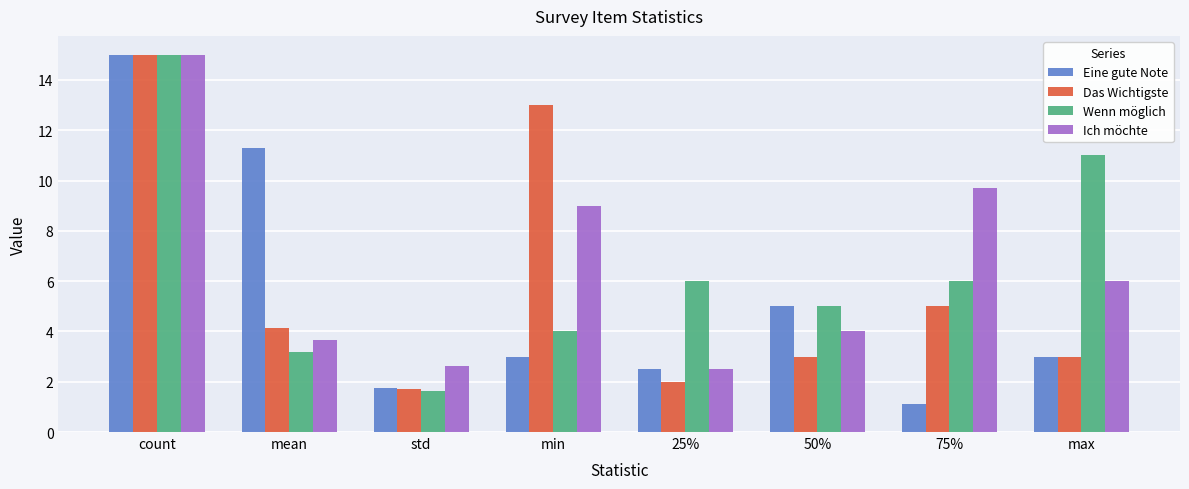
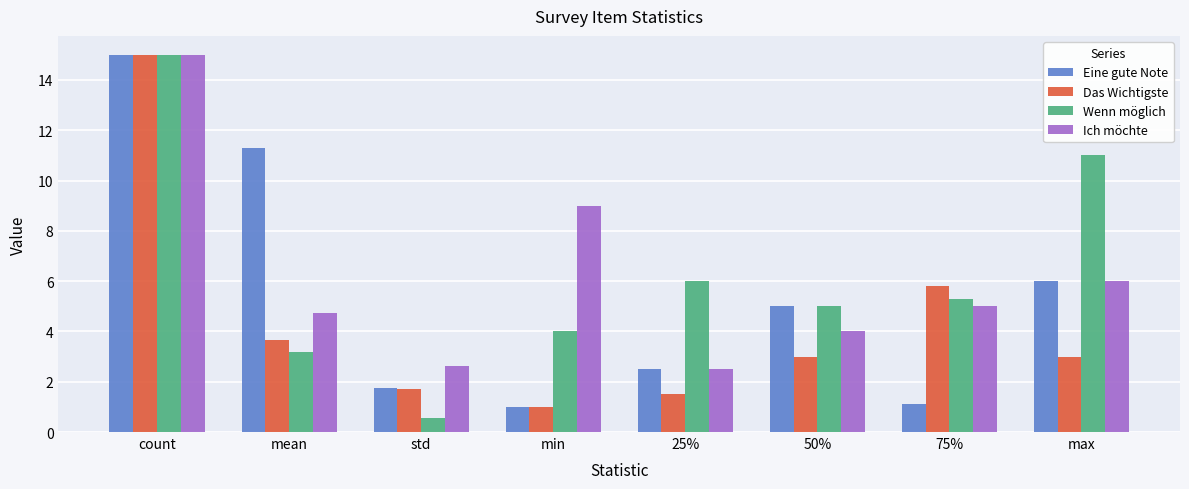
  {
    "Eine gute Note": {
      "count": 15,
      "mean": 11.3,
      "std": 1.7,
-     "min": 3,
+     "min": 1,
      "25%": 2.5,
      "50%": 5,
      "75%": 1.1,
-     "max": 3
+     "max": 6
    },
    "Das Wichtigste": {
      "count": 15.0,
-     "mean": 4.1,
+     "mean": 3.7,
      "std": 1.7,
-     "min": 13,
-     "25%": 2.0,
+     "min": 1,
+     "25%": 1.5,
      "50%": 3.0,
-     "75%": 5.0,
+     "75%": 5.8,
      "max": 3.0
    },
    "Wenn möglich": {
      "count": 15.0,
      "mean": 3.2,
-     "std": 1.6,
+     "std": 0.5,
      "min": 4.0,
      "25%": 6.0,
      "50%": 5.0,
-     "75%": 6.0,
+     "75%": 5.3,
      "max": 11.0
    },
    "Ich möchte": {
      "count": 15.0,
-     "mean": 3.7,
+     "mean": 4.7,
      "std": 2.6,
      "min": 9.0,
      "25%": 2.5,
      "50%": 4.0,
-     "75%": 9.7,
+     "75%": 5.0,
      "max": 6.0
    }
  }
